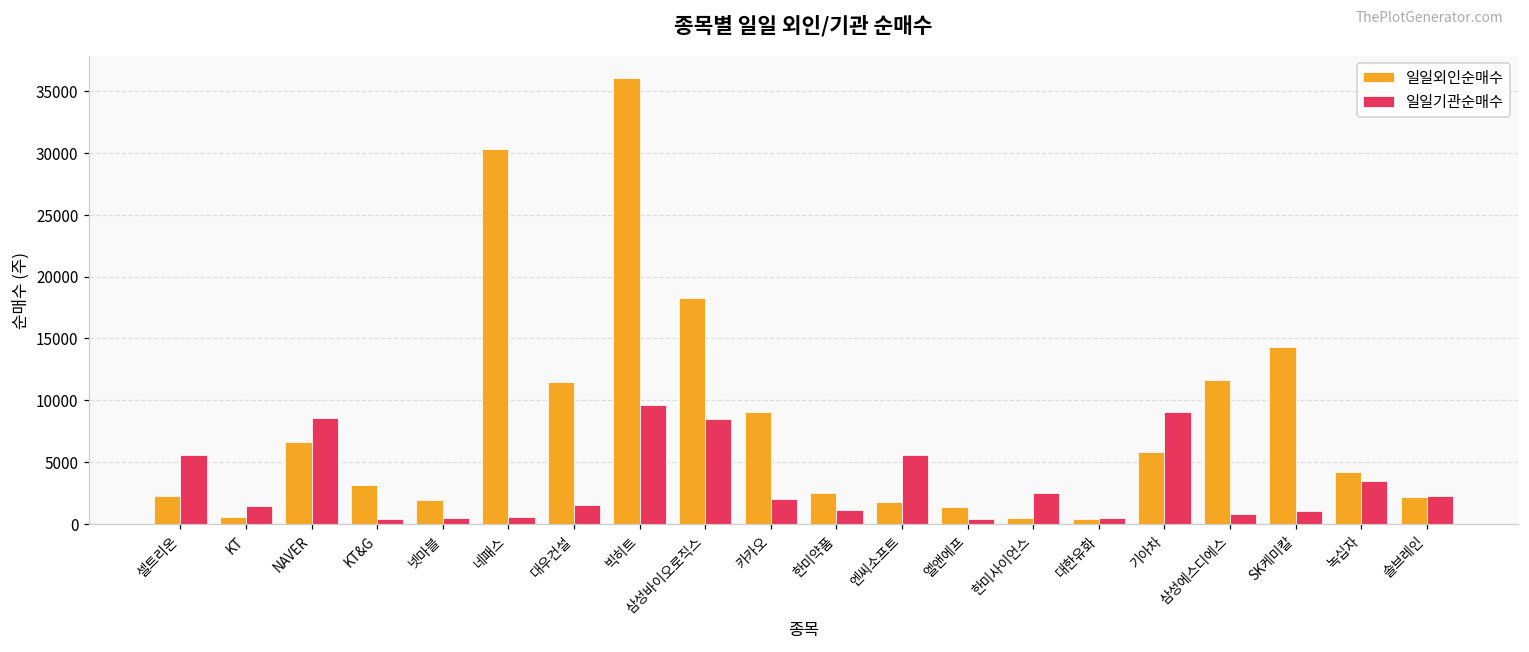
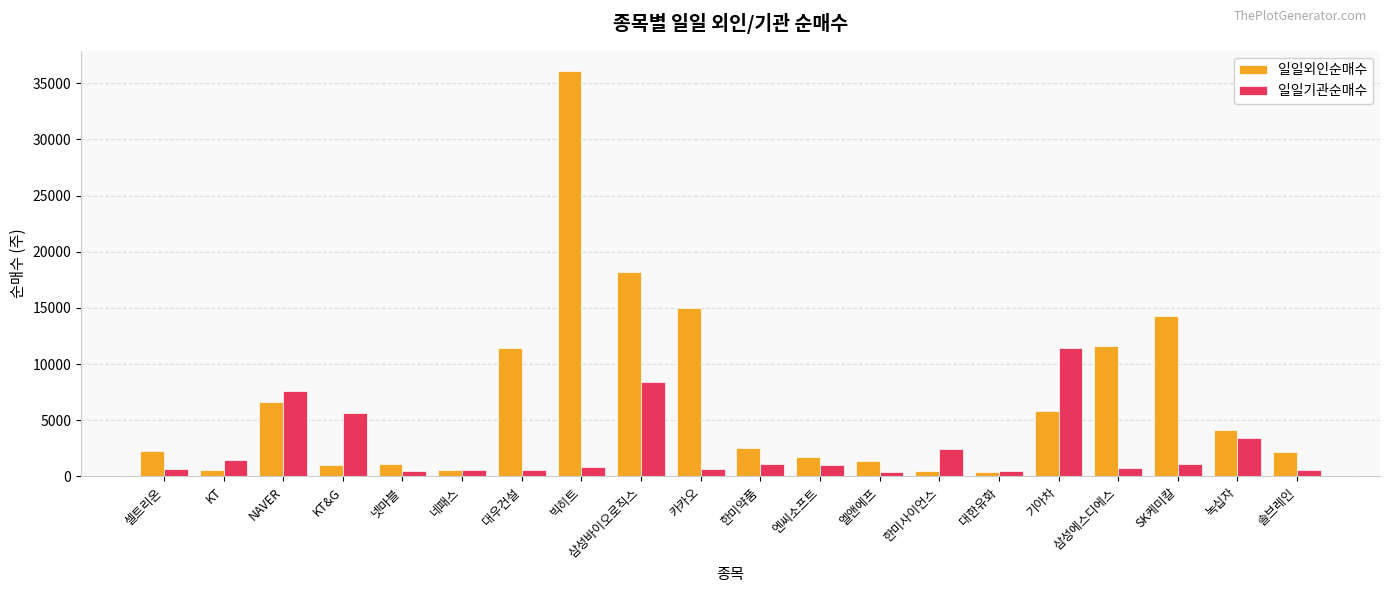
  {
    "일일외인순매수": {
      "셀트리온": 2300,
      "KT": 600,
      "NAVER": 6700,
-     "KT&G": 3200,
-     "넷마블": 1900,
-     "네패스": 30400,
+     "KT&G": 1100,
+     "넷마블": 1100,
+     "네패스": 500,
      "대우건설": 11500,
      "빅히트": 36100,
      "삼성바이오로직스": 18200,
-     "카카오": 9000,
+     "카카오": 15000,
      "한미약품": 2500,
      "엔씨소프트": 1700,
      "엘앤에프": 1300,
      "한미사이언스": 500,
      "대한유화": 400,
      "기아차": 5800,
      "삼성에스디에스": 11600,
      "SK케미칼": 14300,
      "녹십자": 4200,
      "솔브레인": 2200
    },
    "일일기관순매수": {
-     "셀트리온": 5600,
+     "셀트리온": 600,
      "KT": 1500,
-     "NAVER": 8500,
-     "KT&G": 400,
+     "NAVER": 7600,
+     "KT&G": 5700,
      "넷마블": 500,
      "네패스": 600,
-     "대우건설": 1600,
-     "빅히트": 9600,
+     "대우건설": 600,
+     "빅히트": 900,
      "삼성바이오로직스": 8400,
-     "카카오": 2000,
+     "카카오": 600,
      "한미약품": 1100,
-     "엔씨소프트": 5600,
+     "엔씨소프트": 1000,
      "엘앤에프": 400,
      "한미사이언스": 2500,
      "대한유화": 500,
-     "기아차": 9100,
+     "기아차": 11500,
      "삼성에스디에스": 800,
      "SK케미칼": 1100,
      "녹십자": 3500,
-     "솔브레인": 2200
+     "솔브레인": 600
    }
  }
